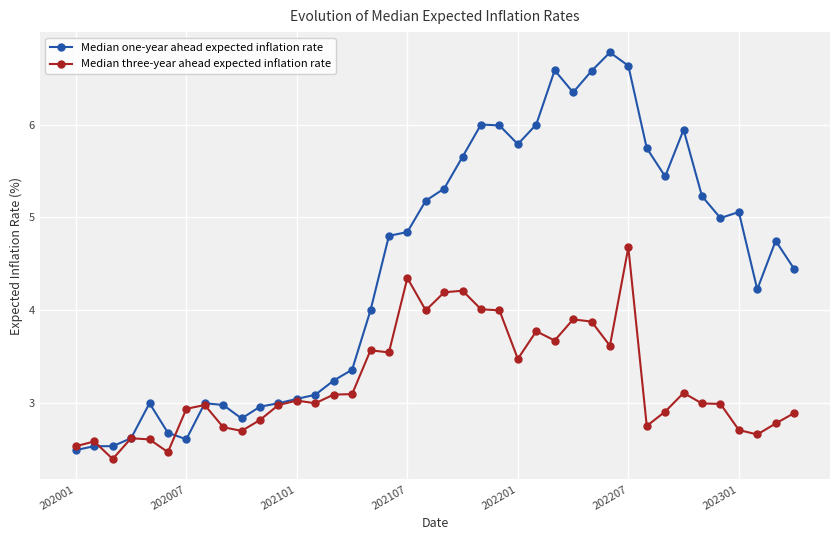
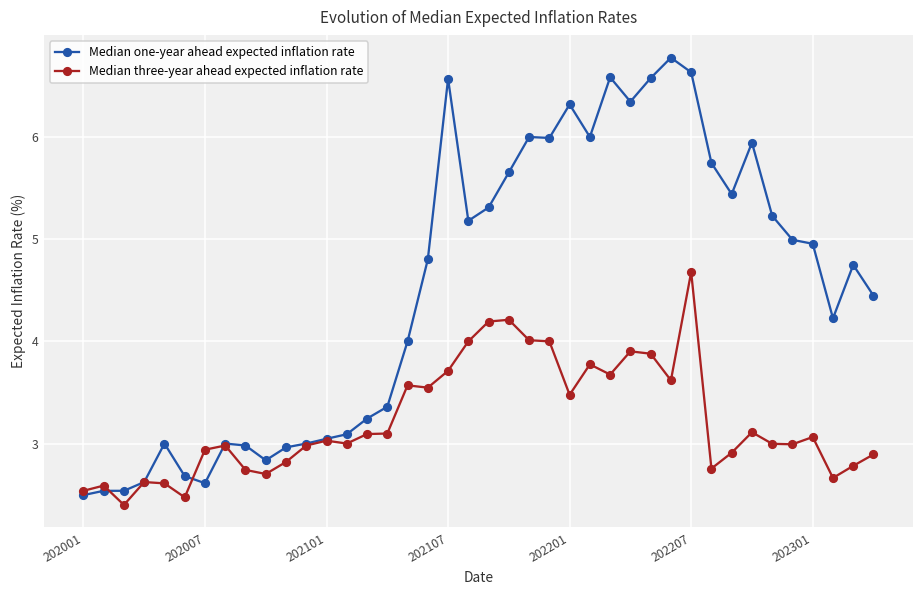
  {
    "Median one-year ahead expected inflation rate": {
      "202001": 2.5,
      "202007": 2.6,
-     "202107": 4.8,
-     "202201": 5.8,
+     "202107": 6.6,
+     "202201": 6.3,
      "202207": 6.6,
-     "202301": 5.1
+     "202301": 5.0
    },
    "Median three-year ahead expected inflation rate": {
      "202001": 2.5,
      "202007": 2.9,
-     "202107": 4.3,
+     "202107": 3.7,
      "202201": 3.5,
      "202207": 4.7,
-     "202301": 2.7
+     "202301": 3.1
    }
  }
